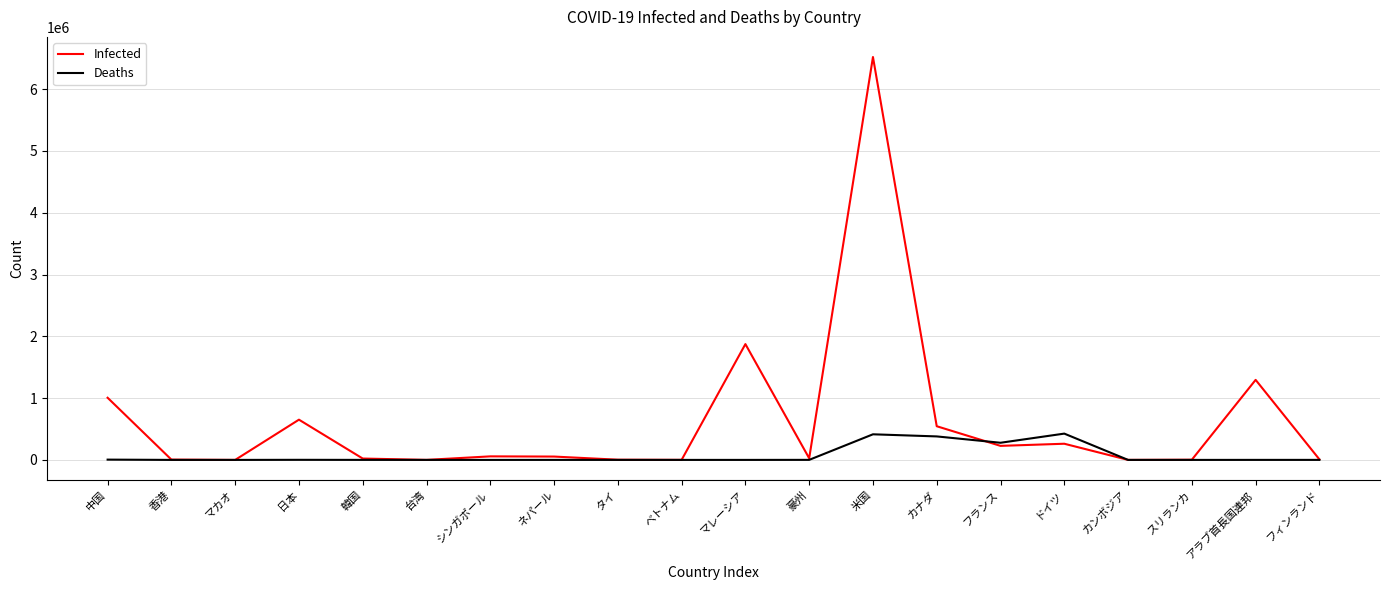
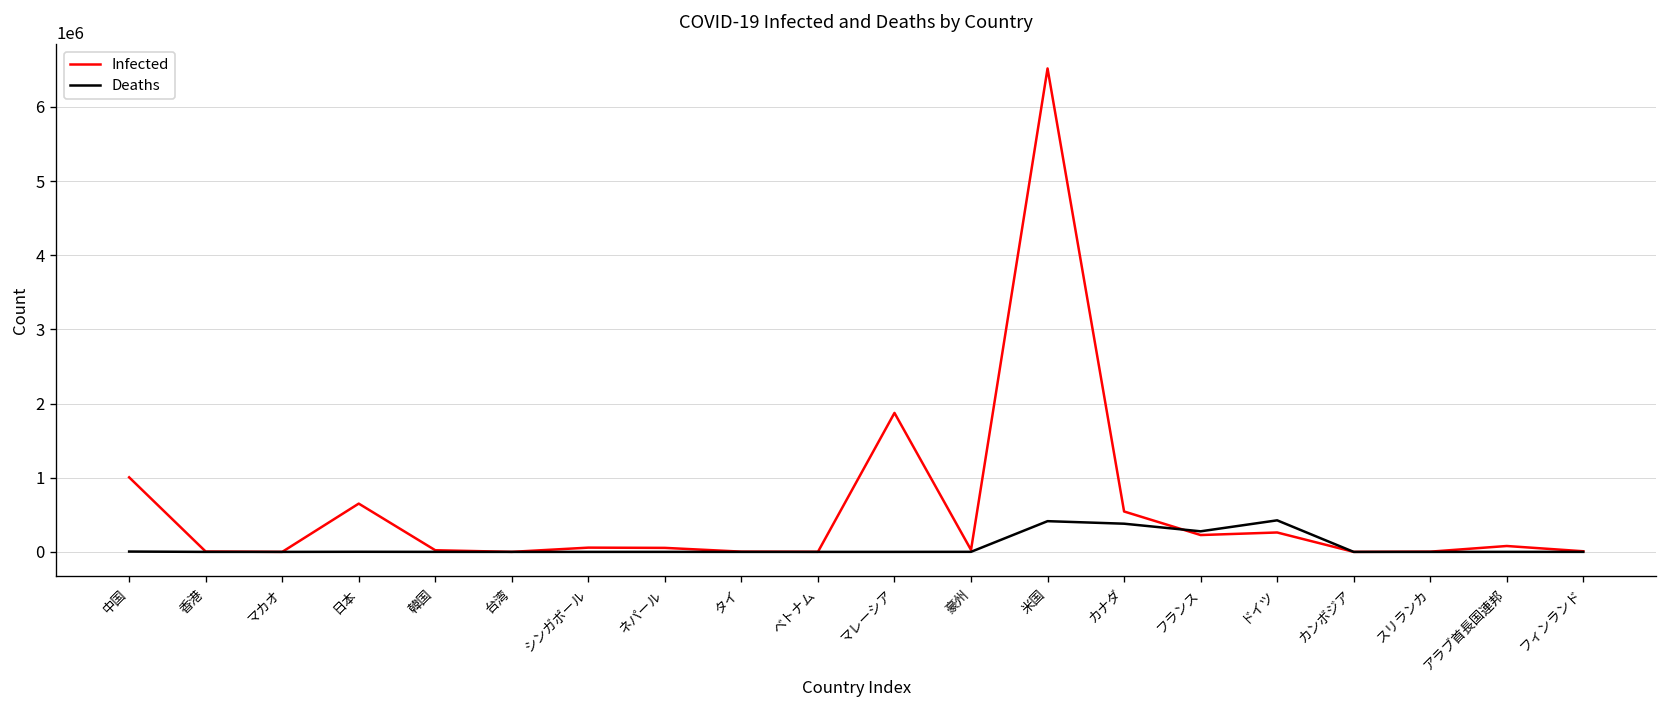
  {
    "Infected": {
      "中国": 1000000,
      "日本": 700000,
      "シンガポール": 100000,
      "ネパール": 100000,
      "マレーシア": 1900000,
      "米国": 6500000,
      "カナダ": 500000,
      "フランス": 200000,
      "ドイツ": 300000,
-     "アラブ首長国連邦": 1300000
+     "アラブ首長国連邦": 100000
    },
    "Deaths": {
      "中国": 0,
      "日本": 0,
      "シンガポール": 0,
      "ネパール": 0,
      "マレーシア": 0,
      "米国": 400000,
      "カナダ": 400000,
      "フランス": 300000,
      "ドイツ": 400000,
      "アラブ首長国連邦": 0
    }
  }
